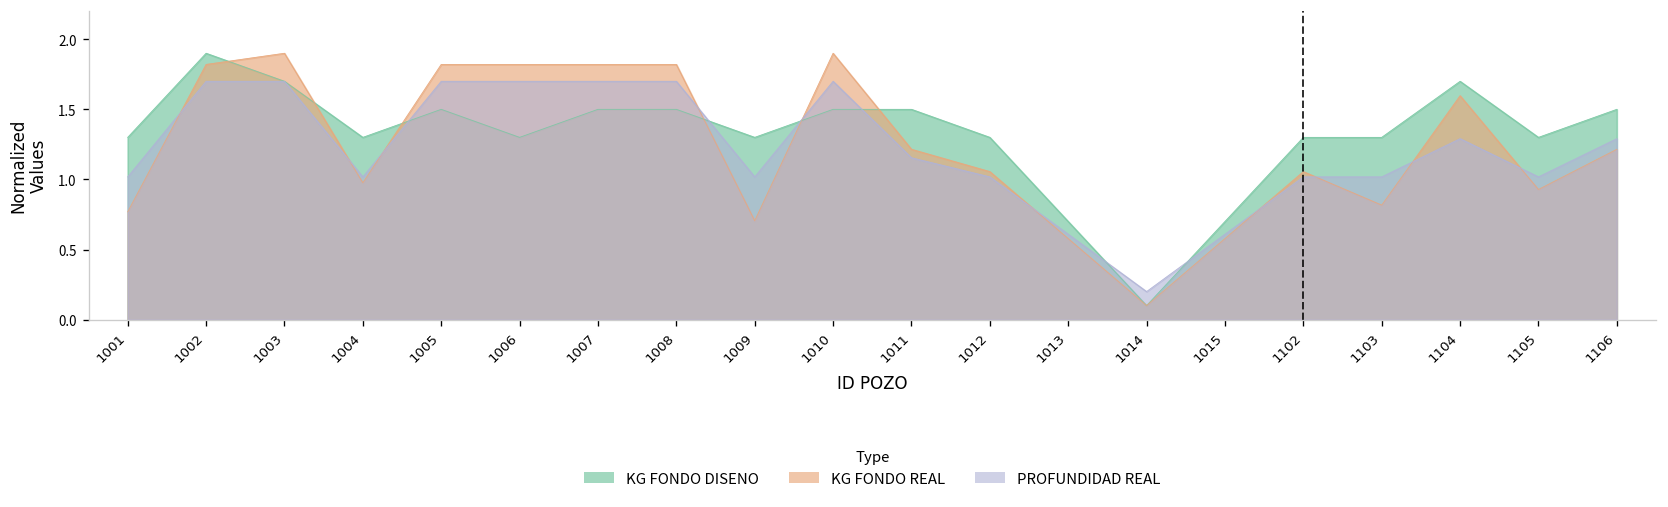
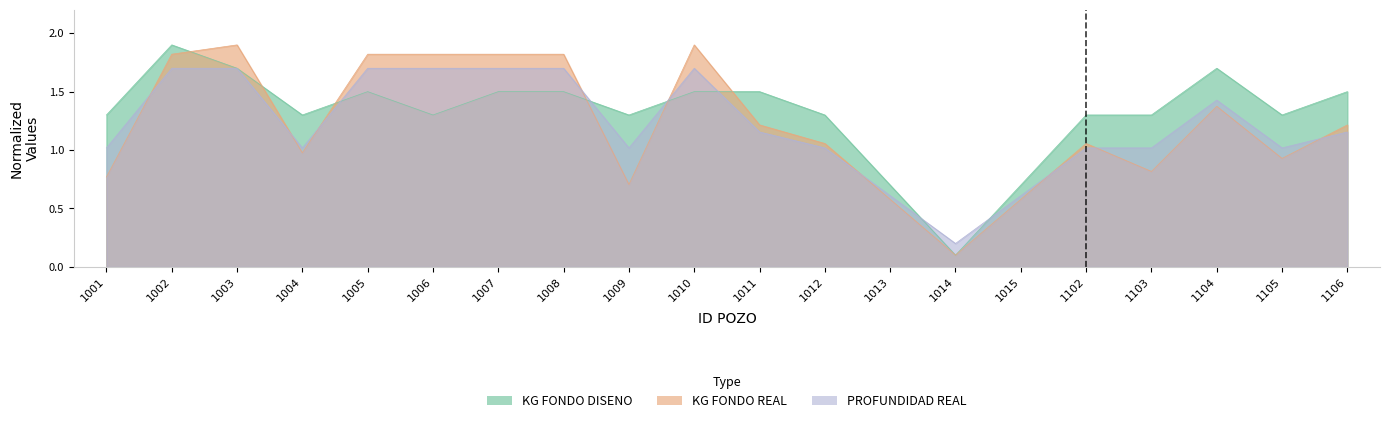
  {
    "KG FONDO DISENO": {
      "1001": 1.30,
      "1002": 1.90,
      "1004": 1.30,
      "1005": 1.50,
      "1006": 1.30,
      "1007": 1.50,
      "1008": 1.50,
      "1009": 1.30,
      "1010": 1.50,
      "1011": 1.50,
      "1012": 1.30,
      "1013": 0.70,
      "1015": 0.70,
      "1102": 1.30,
      "1103": 1.30,
      "1104": 1.70,
      "1105": 1.30,
      "1106": 1.50
    },
    "KG FONDO REAL": {
      "1001": 0.77,
      "1002": 1.82,
      "1003": 1.90,
      "1004": 0.98,
      "1005": 1.82,
      "1006": 1.82,
      "1007": 1.82,
      "1008": 1.82,
      "1009": 0.71,
      "1010": 1.90,
      "1011": 1.22,
      "1012": 1.06,
      "1013": 0.58,
      "1015": 0.58,
      "1102": 1.06,
      "1103": 0.82,
-     "1104": 1.60,
+     "1104": 1.37,
      "1105": 0.93,
      "1106": 1.22
    },
    "PROFUNDIDAD REAL": {
      "1001": 1.02,
      "1002": 1.70,
      "1004": 1.02,
      "1005": 1.70,
      "1006": 1.70,
      "1007": 1.70,
      "1008": 1.70,
      "1009": 1.02,
      "1010": 1.70,
      "1011": 1.15,
      "1012": 1.02,
      "1013": 0.61,
      "1014": 0.20,
      "1015": 0.61,
      "1102": 1.02,
      "1103": 1.02,
-     "1104": 1.29,
+     "1104": 1.43,
      "1105": 1.02,
-     "1106": 1.29
+     "1106": 1.15
    }
  }
